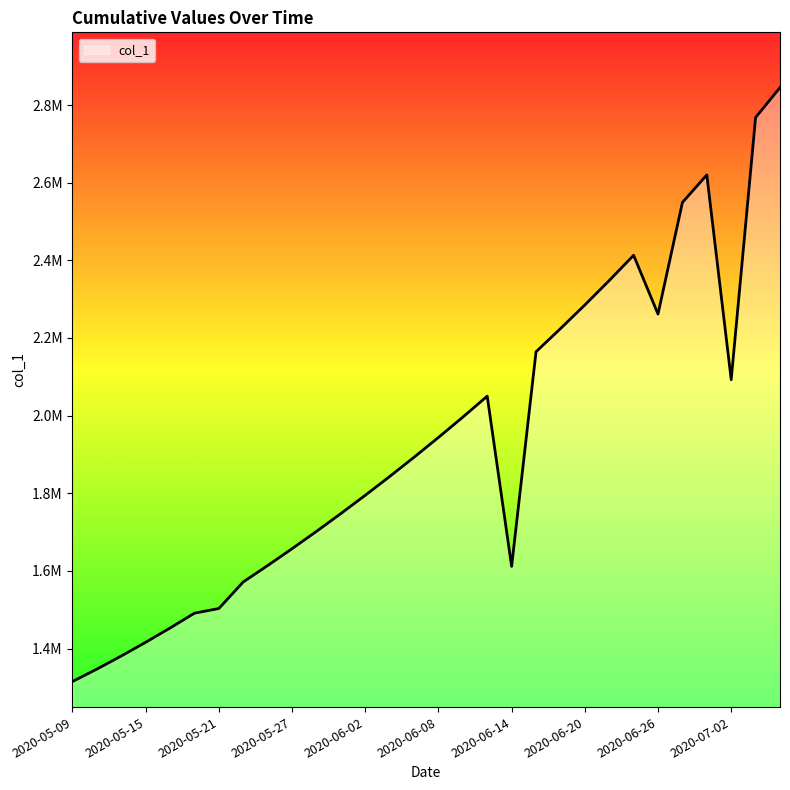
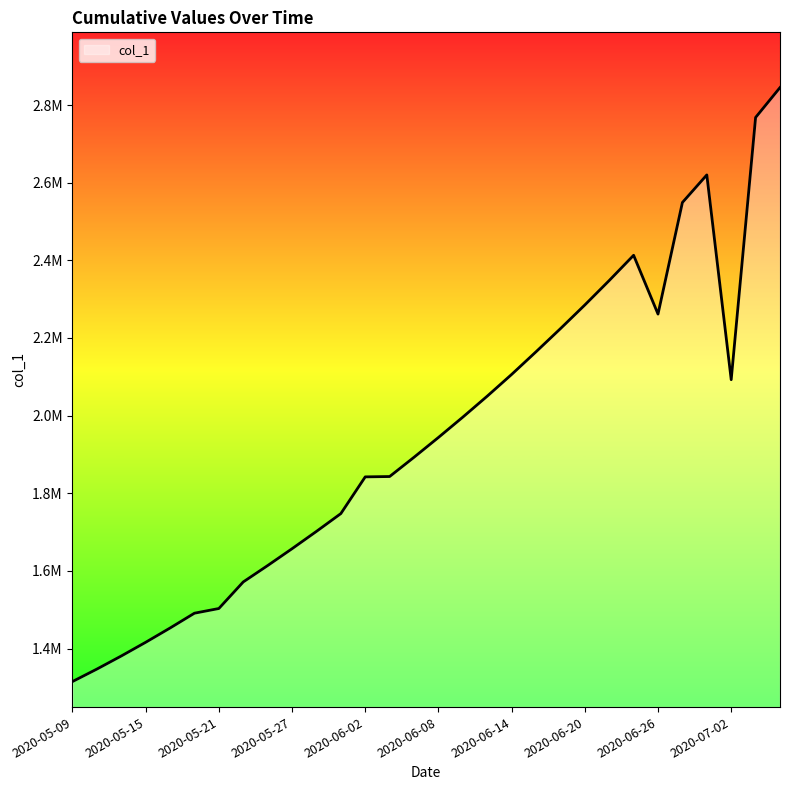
  {
    "2020-05-09": 1320000,
    "2020-05-15": 1420000,
    "2020-05-21": 1500000,
    "2020-05-27": 1660000,
-   "2020-06-02": 1790000,
+   "2020-06-02": 1840000,
    "2020-06-08": 1940000,
-   "2020-06-14": 1610000,
+   "2020-06-14": 2110000,
    "2020-06-20": 2290000,
    "2020-06-26": 2260000,
    "2020-07-02": 2090000
  }
